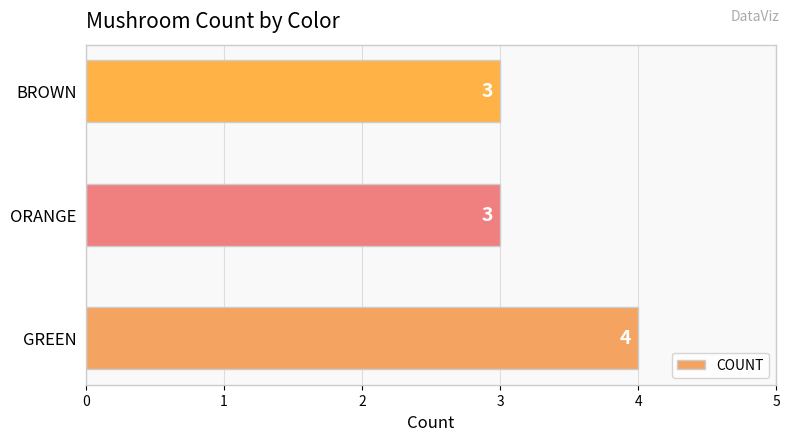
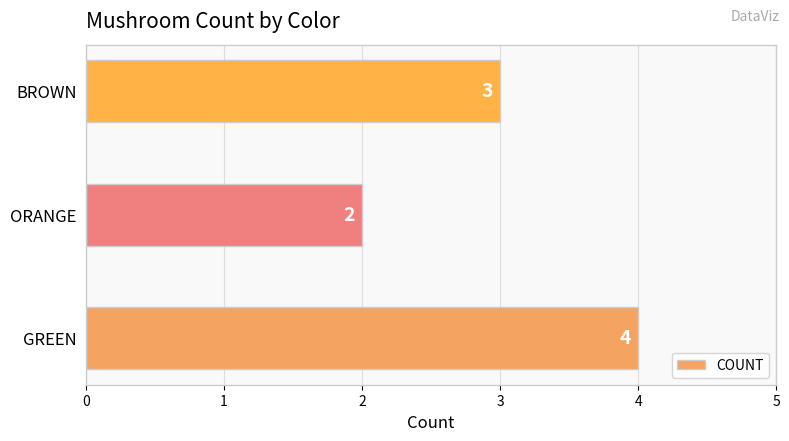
  {
    "BROWN": 3,
-   "ORANGE": 3,
+   "ORANGE": 2,
    "GREEN": 4
  }
